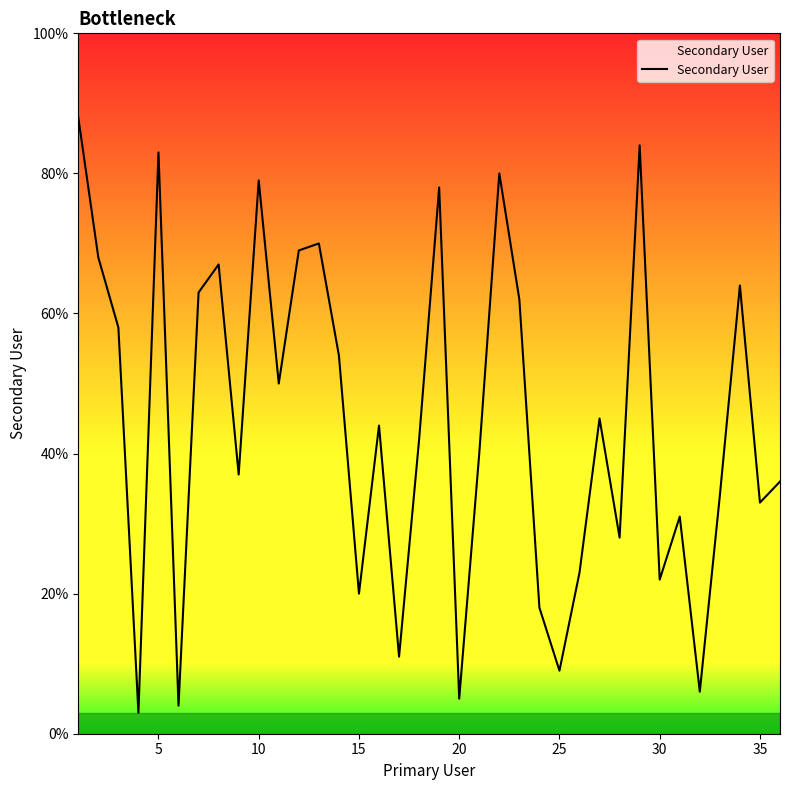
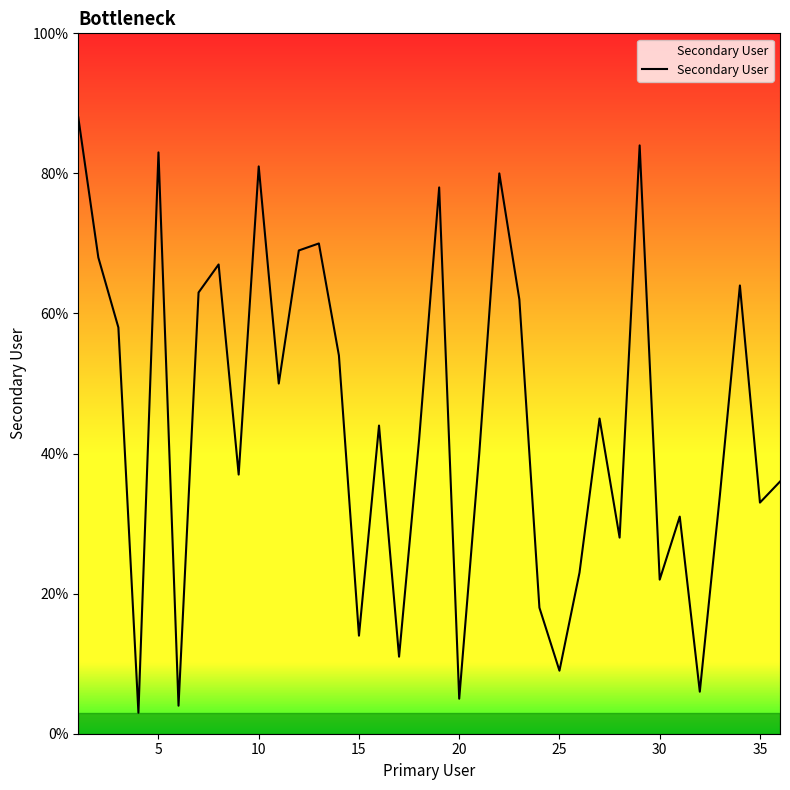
  {
    "5": "83%",
-   "10": "79%",
-   "15": "20%",
+   "10": "81%",
+   "15": "14%",
    "20": "5%",
    "25": "9%",
    "30": "22%",
    "35": "33%"
  }
